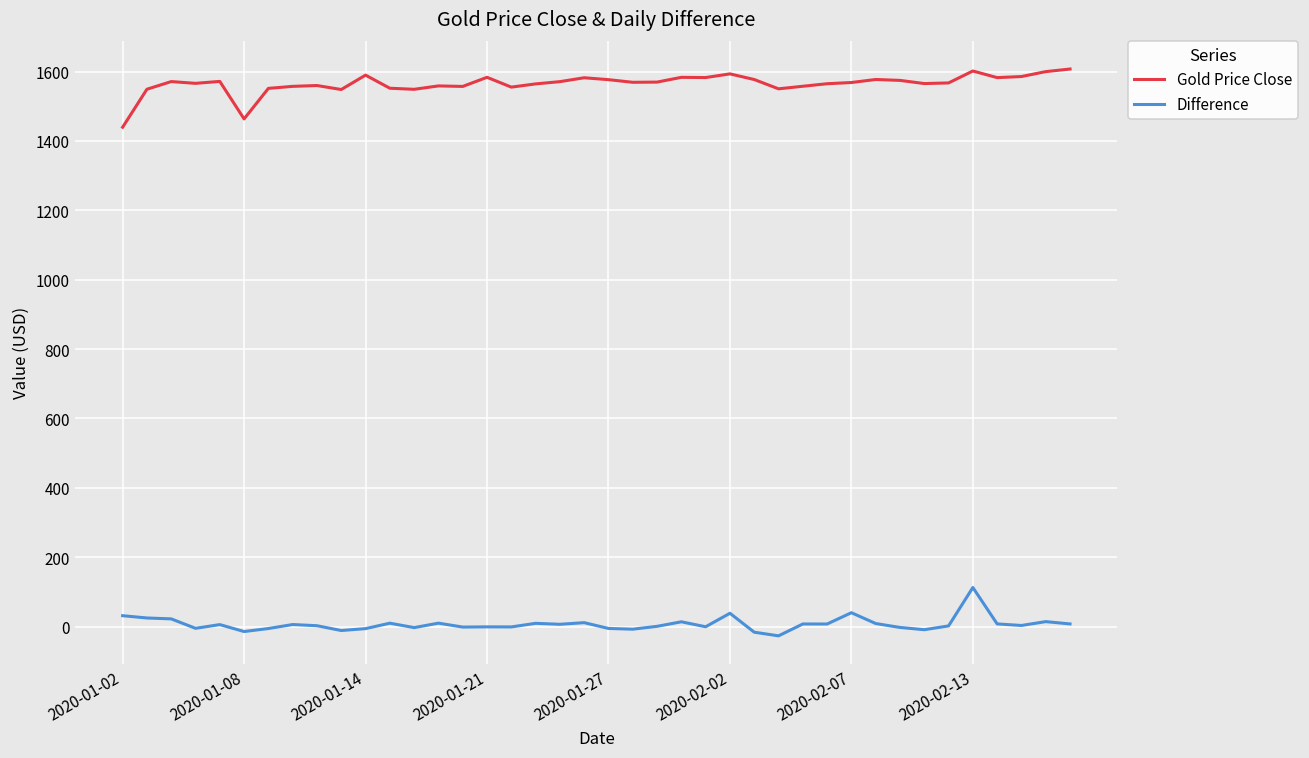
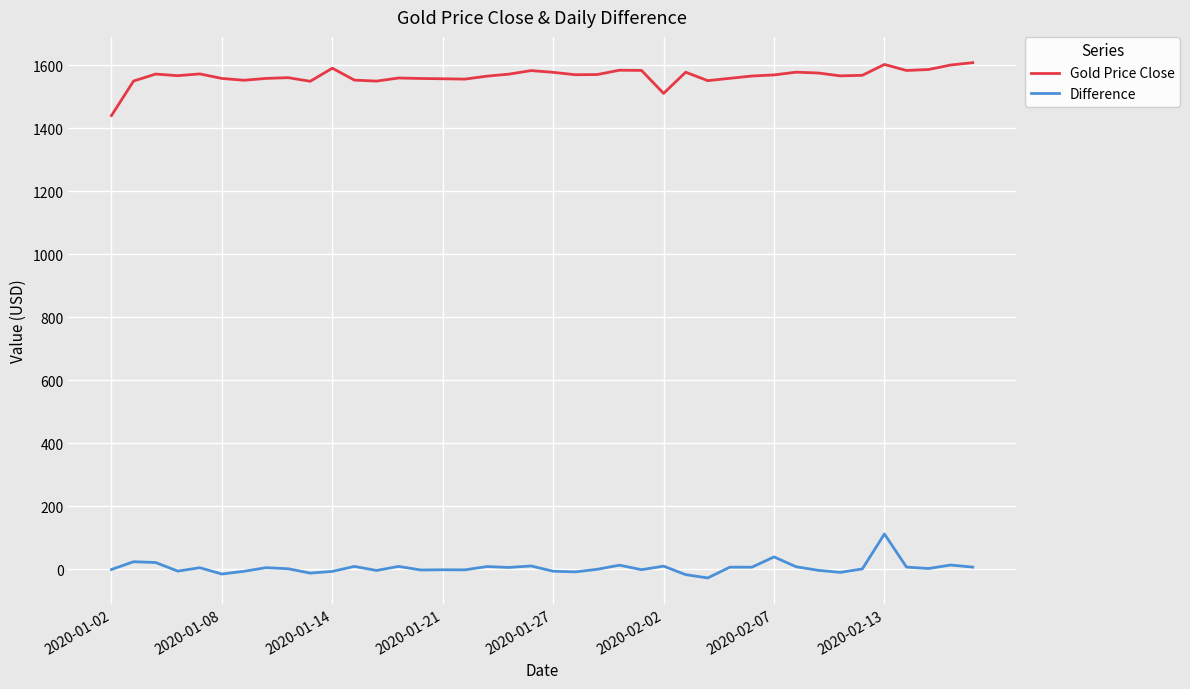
  {
    "Gold Price Close": {
      "2020-01-02": 1440,
-     "2020-01-08": 1460,
+     "2020-01-08": 1560,
      "2020-01-14": 1590,
-     "2020-01-21": 1580,
+     "2020-01-21": 1560,
      "2020-01-27": 1580,
-     "2020-02-02": 1590,
+     "2020-02-02": 1510,
      "2020-02-07": 1570,
      "2020-02-13": 1600
    },
    "Difference": {
-     "2020-01-02": 30,
+     "2020-01-02": 0,
      "2020-01-08": -10,
      "2020-01-14": -10,
      "2020-01-21": 0,
      "2020-01-27": -10,
-     "2020-02-02": 40,
+     "2020-02-02": 10,
      "2020-02-07": 40,
      "2020-02-13": 110
    }
  }
